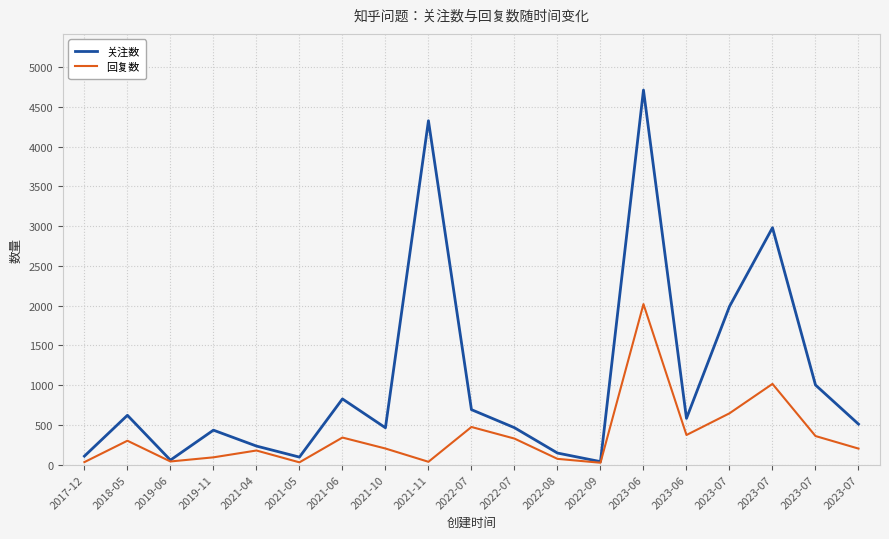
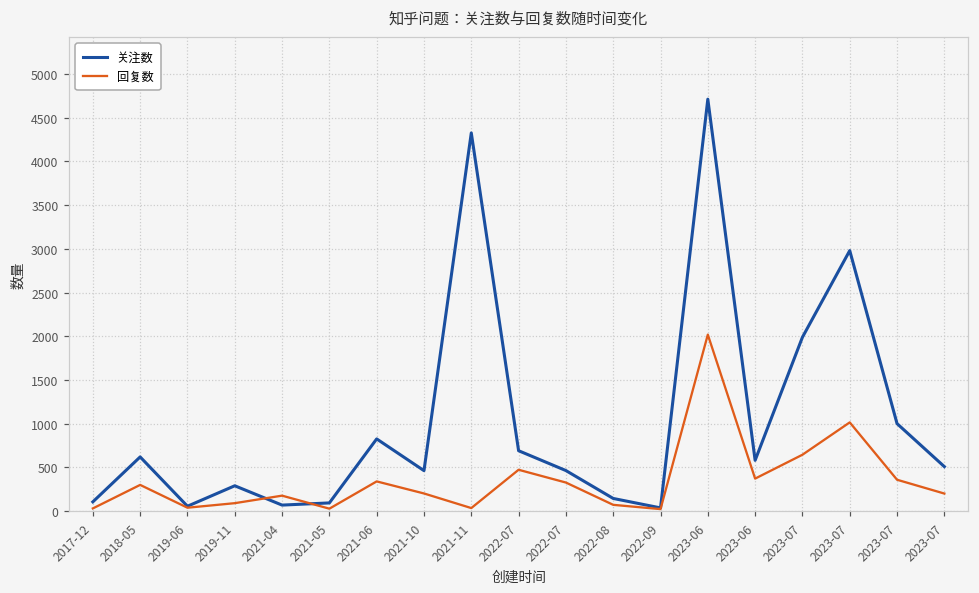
  {
    "关注数": {
      "2017-12": 100,
      "2018-05": 600,
-     "2019-11": 400,
-     "2021-04": 200,
+     "2019-11": 300,
+     "2021-04": 100,
      "2021-05": 100,
      "2021-06": 800,
      "2021-10": 500,
      "2021-11": 4300,
      "2022-08": 100
    },
    "回复数": {
      "2017-12": 0,
      "2018-05": 300,
      "2019-11": 100,
      "2021-04": 200,
      "2021-05": 0,
      "2021-06": 300,
      "2021-10": 200,
      "2021-11": 0,
      "2022-08": 100
    }
  }
